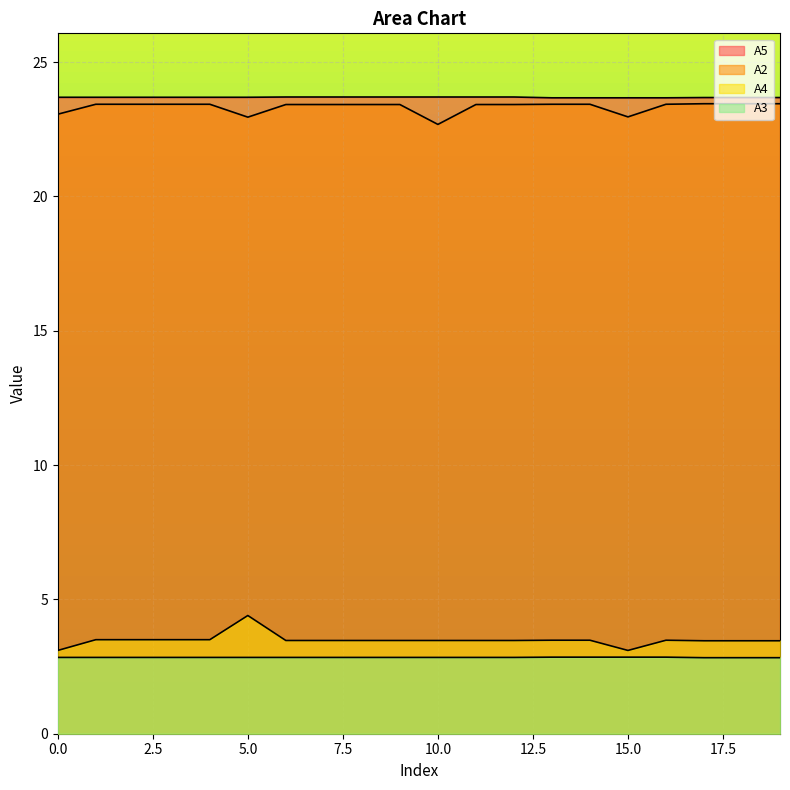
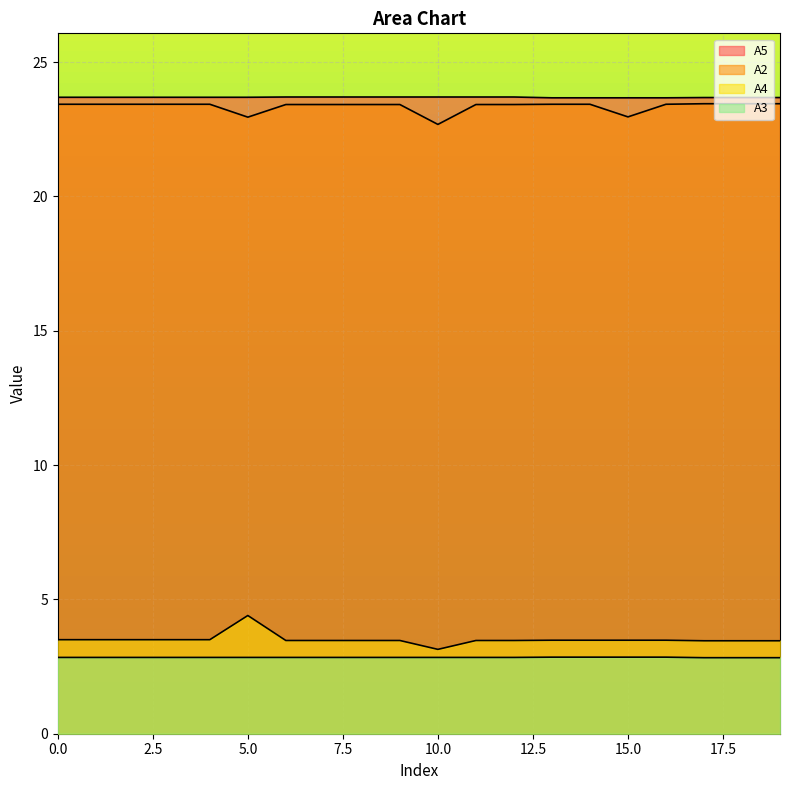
  {
    "A5": {
      "0.0": 23.7,
      "5.0": 23.7,
      "10.0": 23.7,
      "15.0": 23.7
    },
    "A2": {
-     "0.0": 23.1,
+     "0.0": 23.4,
      "5.0": 23.0,
      "10.0": 22.7,
      "15.0": 23.0
    },
    "A4": {
-     "0.0": 3.1,
+     "0.0": 3.5,
      "5.0": 4.4,
-     "10.0": 3.5,
-     "15.0": 3.1
+     "10.0": 3.1,
+     "15.0": 3.5
    },
    "A3": {
      "0.0": 2.8,
      "5.0": 2.8,
      "10.0": 2.8,
      "15.0": 2.9
    }
  }
